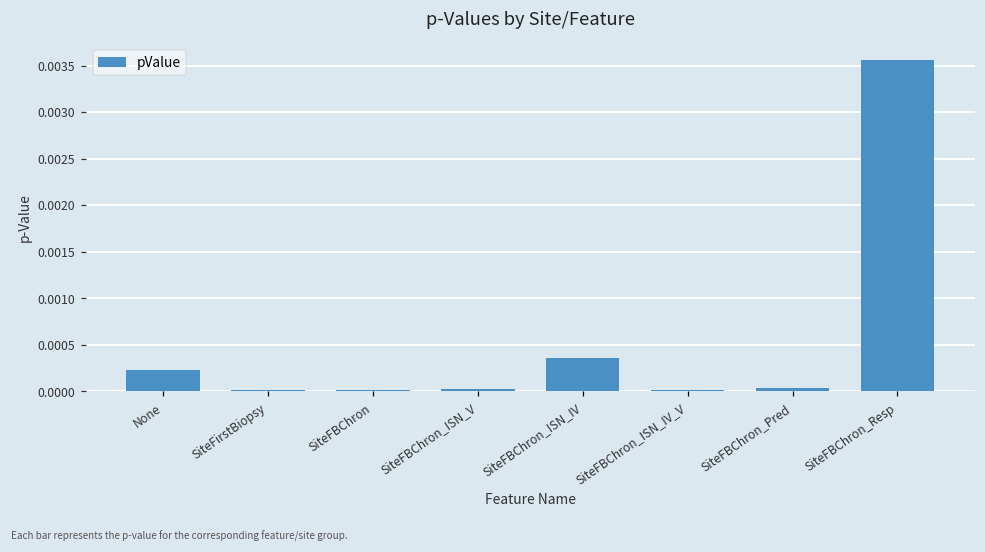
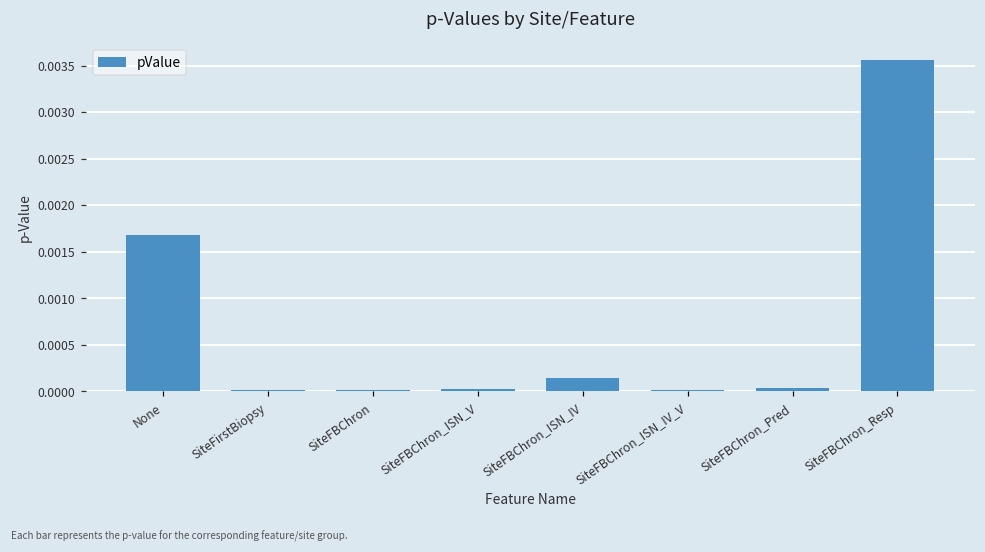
  {
-   "None": 0.0002,
+   "None": 0.0017,
    "SiteFBChron_ISN_V": 0.0000,
-   "SiteFBChron_ISN_IV": 0.0004,
+   "SiteFBChron_ISN_IV": 0.0001,
    "SiteFBChron_Pred": 0.0000,
    "SiteFBChron_Resp": 0.0036
  }
